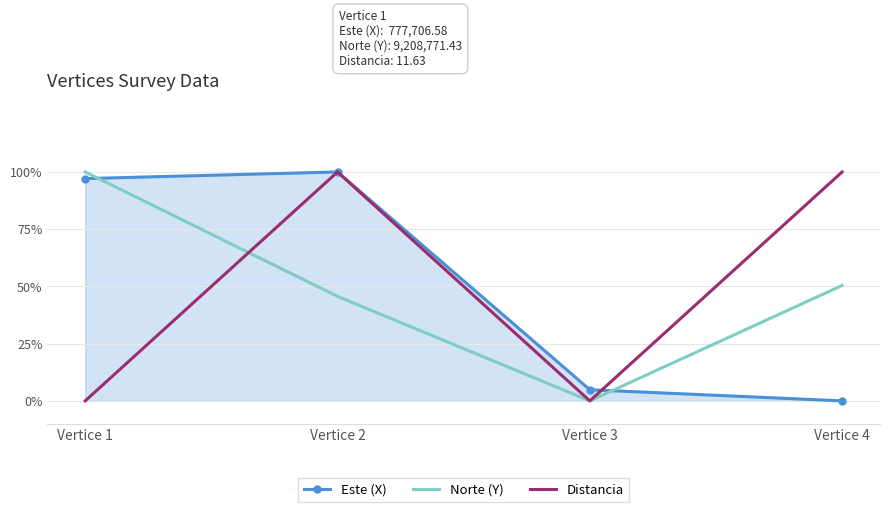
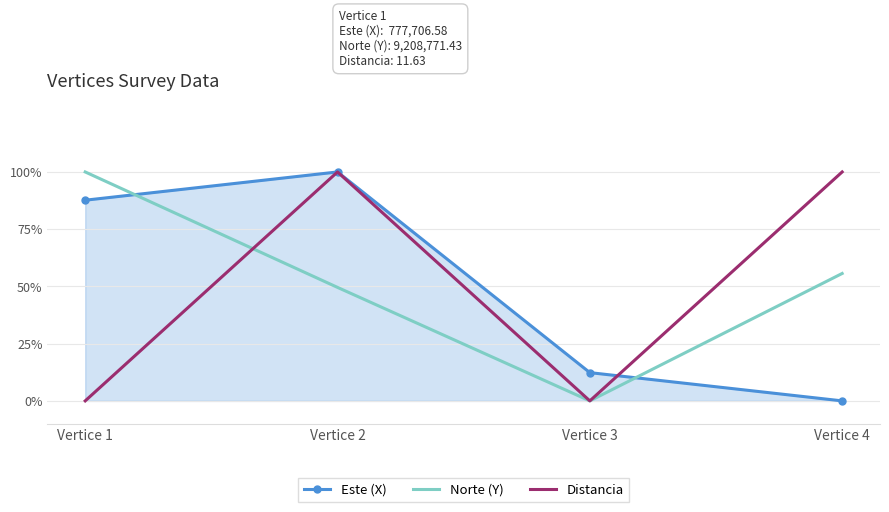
  {
    "Este (X)": {
-     "Vertice 1": "97%",
-     "Vertice 3": "5%",
+     "Vertice 1": "88%",
+     "Vertice 3": "12%",
      "Vertice 4": "0%"
    },
    "Norte (Y)": {
      "Vertice 1": "100%",
-     "Vertice 2": "46%",
-     "Vertice 4": "50%"
+     "Vertice 2": "50%",
+     "Vertice 4": "56%"
    },
    "Distancia": {
      "Vertice 1": "0%",
      "Vertice 4": "100%"
    }
  }
